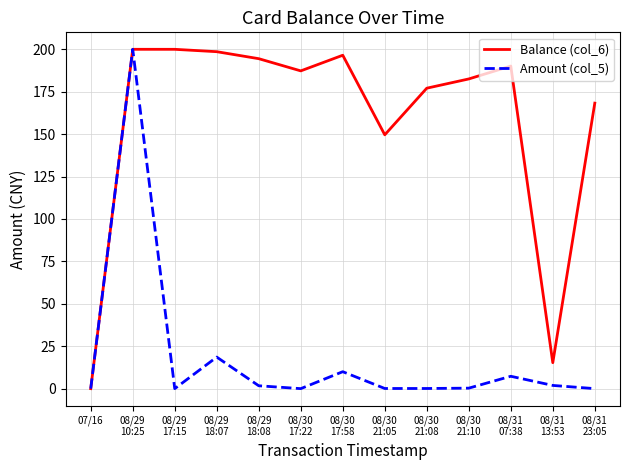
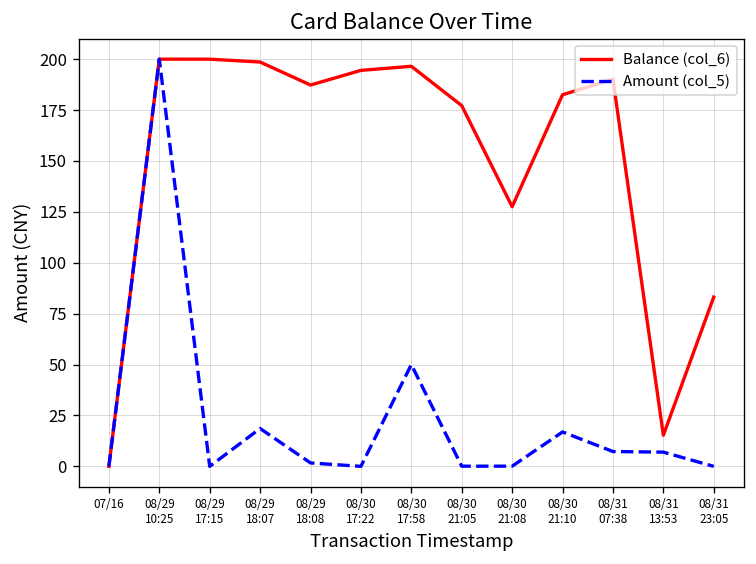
  {
    "Balance (col_6)": {
      "08/29 17:15": 200,
      "08/29 18:07": 199,
-     "08/29 18:08": 194,
-     "08/30 17:22": 187,
+     "08/29 18:08": 187,
+     "08/30 17:22": 194,
      "08/30 17:58": 197,
-     "08/30 21:05": 150,
-     "08/30 21:08": 177,
+     "08/30 21:05": 177,
+     "08/30 21:08": 128,
      "08/30 21:10": 183,
      "08/31 13:53": 15,
-     "08/31 23:05": 168
+     "08/31 23:05": 83
    },
    "Amount (col_5)": {
      "08/29 17:15": 0,
      "08/29 18:07": 19,
      "08/29 18:08": 2,
      "08/30 17:22": 0,
-     "08/30 17:58": 10,
+     "08/30 17:58": 50,
      "08/30 21:05": 0,
      "08/30 21:08": 0,
-     "08/30 21:10": 0,
+     "08/30 21:10": 17,
      "08/31 07:38": 7,
-     "08/31 13:53": 2,
+     "08/31 13:53": 7,
      "08/31 23:05": 0
    }
  }
